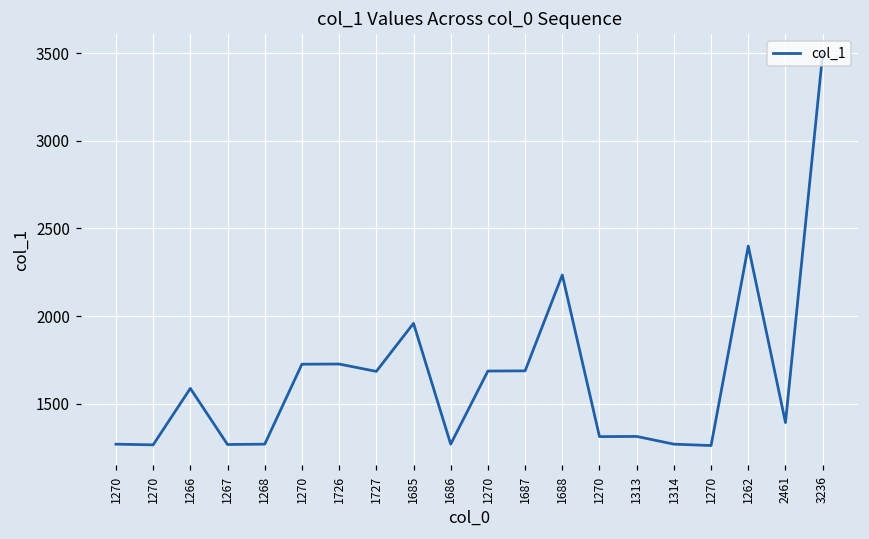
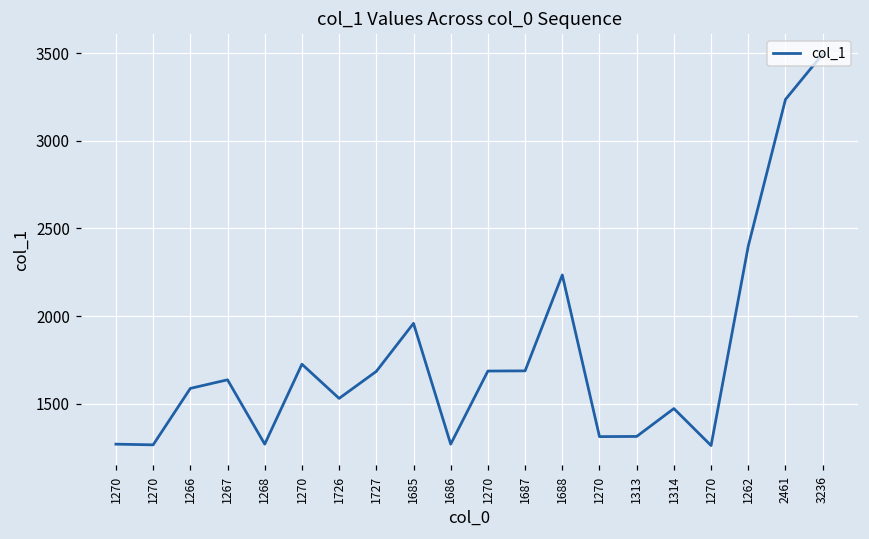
  {
    "1266": 1590,
-   "1267": 1270,
+   "1267": 1640,
    "1268": 1270,
-   "1726": 1730,
+   "1726": 1530,
    "1727": 1690,
    "1685": 1960,
    "1686": 1270,
    "1687": 1690,
    "1688": 2240,
    "1313": 1310,
-   "1314": 1270,
+   "1314": 1470,
    "1262": 2400,
-   "2461": 1390
+   "2461": 3240
  }
